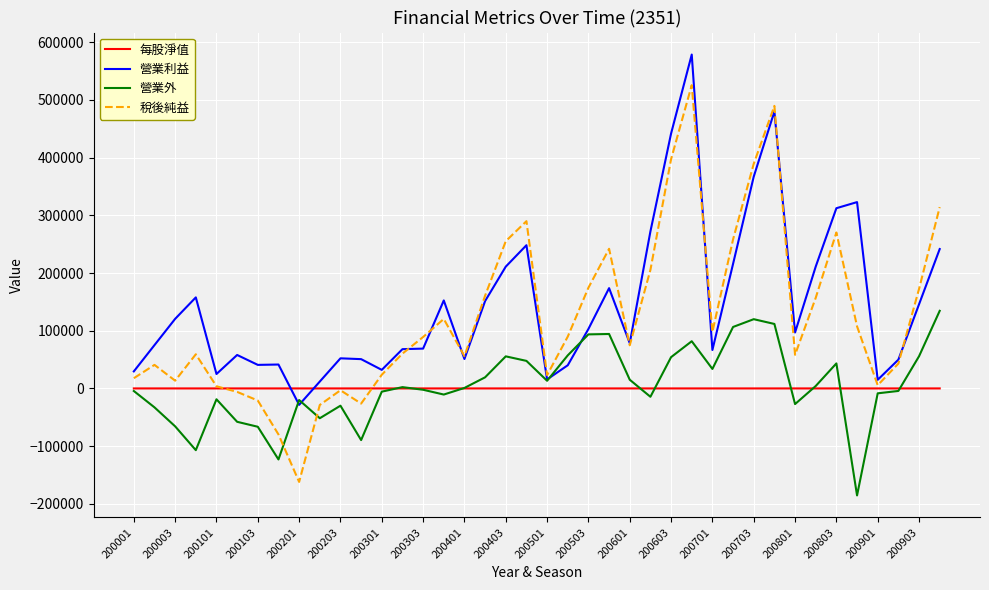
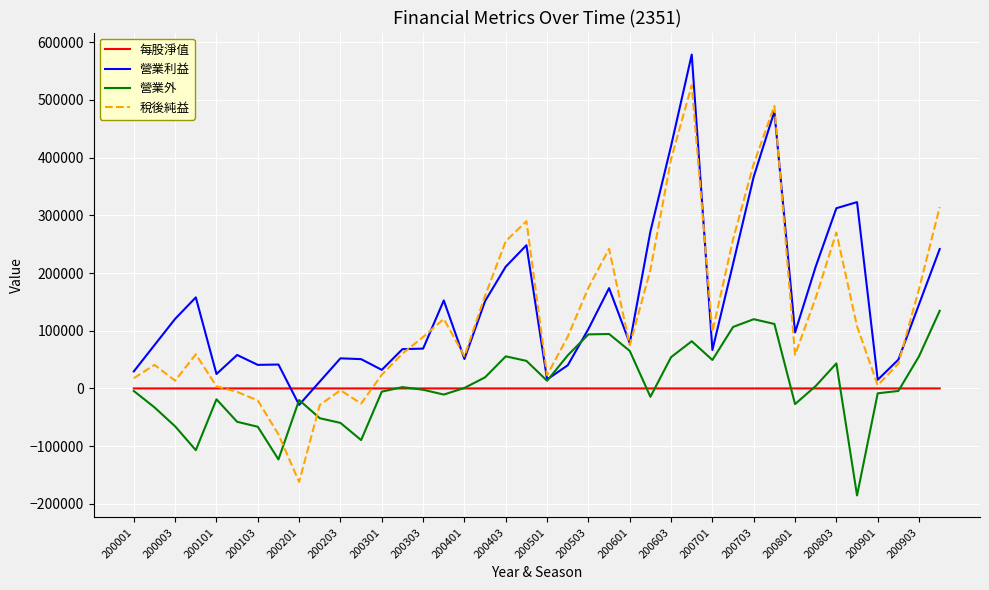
  {
    "每股淨值": {
      "200001": 0,
      "200003": 0,
      "200103": 0,
      "200201": 0,
      "200301": 0,
      "200403": 0,
      "200501": 0,
      "200503": 0,
      "200601": 0,
      "200603": 0,
      "200701": 0,
      "200703": 0,
      "200801": 0,
      "200803": 0,
      "200901": 0,
      "200903": 0
    },
    "營業利益": {
      "200001": 30000,
      "200003": 120000,
      "200101": 30000,
      "200103": 40000,
      "200201": -30000,
      "200203": 50000,
      "200301": 30000,
      "200303": 70000,
      "200401": 50000,
      "200403": 210000,
      "200503": 100000,
-     "200603": 440000,
+     "200603": 420000,
      "200701": 70000,
      "200703": 370000,
      "200801": 100000,
      "200803": 310000,
      "200901": 10000,
      "200903": 150000
    },
    "營業外": {
      "200001": 0,
      "200003": -70000,
      "200101": -20000,
      "200103": -70000,
      "200201": -20000,
-     "200203": -30000,
+     "200203": -60000,
      "200301": -10000,
      "200403": 60000,
      "200503": 90000,
-     "200601": 20000,
+     "200601": 70000,
      "200603": 50000,
-     "200701": 30000,
+     "200701": 50000,
      "200703": 120000,
      "200801": -30000,
      "200803": 40000,
      "200901": -10000,
      "200903": 60000
    },
    "稅後純益": {
      "200001": 20000,
      "200003": 10000,
      "200103": -20000,
      "200201": -160000,
      "200301": 20000,
      "200303": 90000,
      "200401": 60000,
      "200403": 260000,
      "200501": 20000,
      "200503": 170000,
      "200603": 400000,
      "200701": 100000,
      "200703": 390000,
      "200801": 60000,
      "200803": 270000,
      "200901": 10000,
      "200903": 170000
    }
  }
